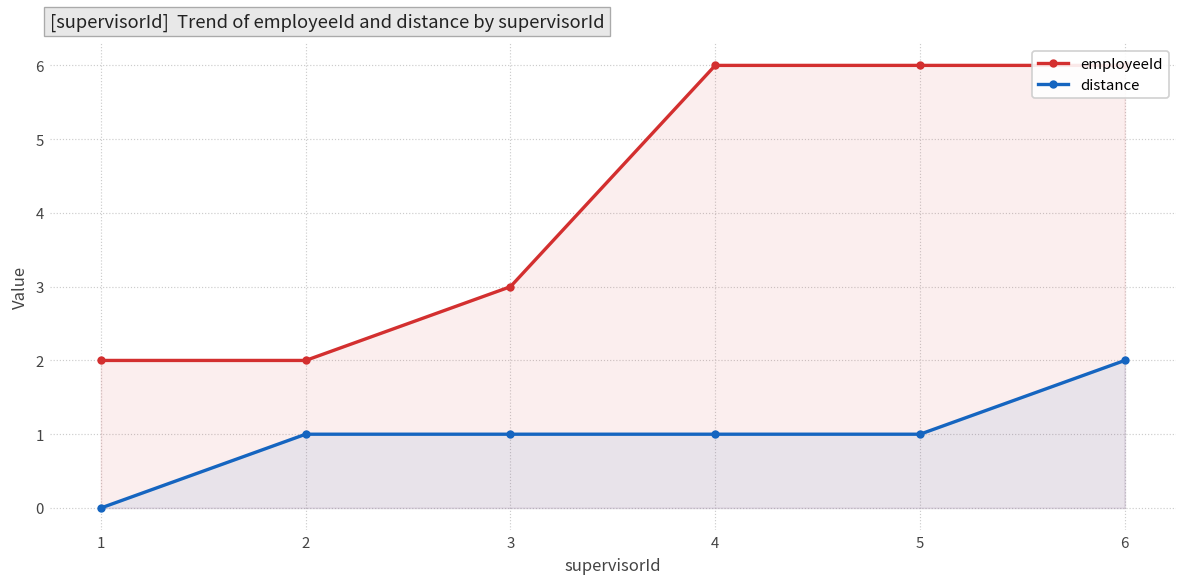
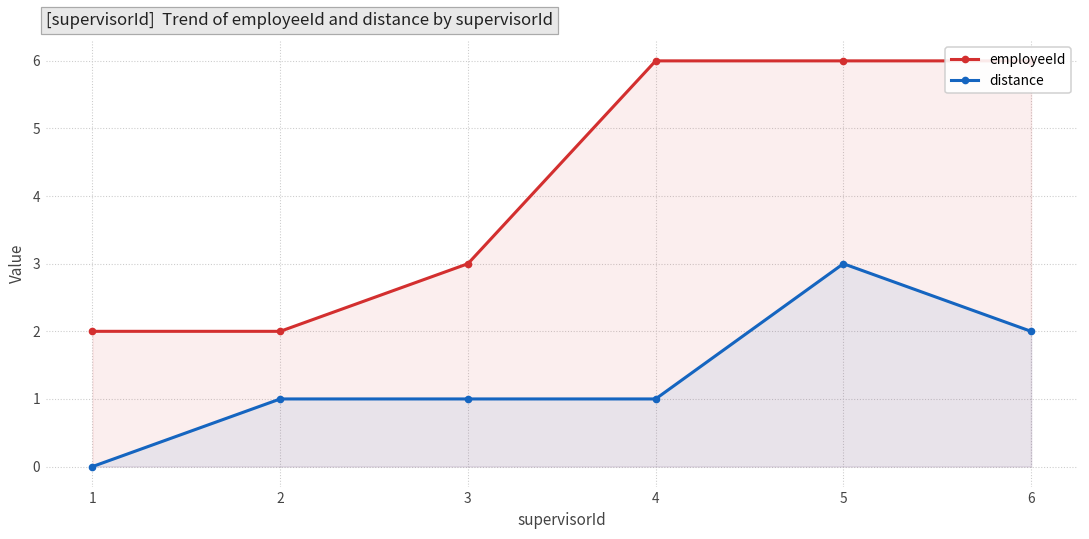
  {
    "employeeId": {
      "1": 2,
      "2": 2,
      "3": 3,
      "4": 6,
      "5": 6
    },
    "distance": {
      "1": 0,
      "2": 1,
      "3": 1,
      "4": 1,
-     "5": 1,
+     "5": 3,
      "6": 2
    }
  }
